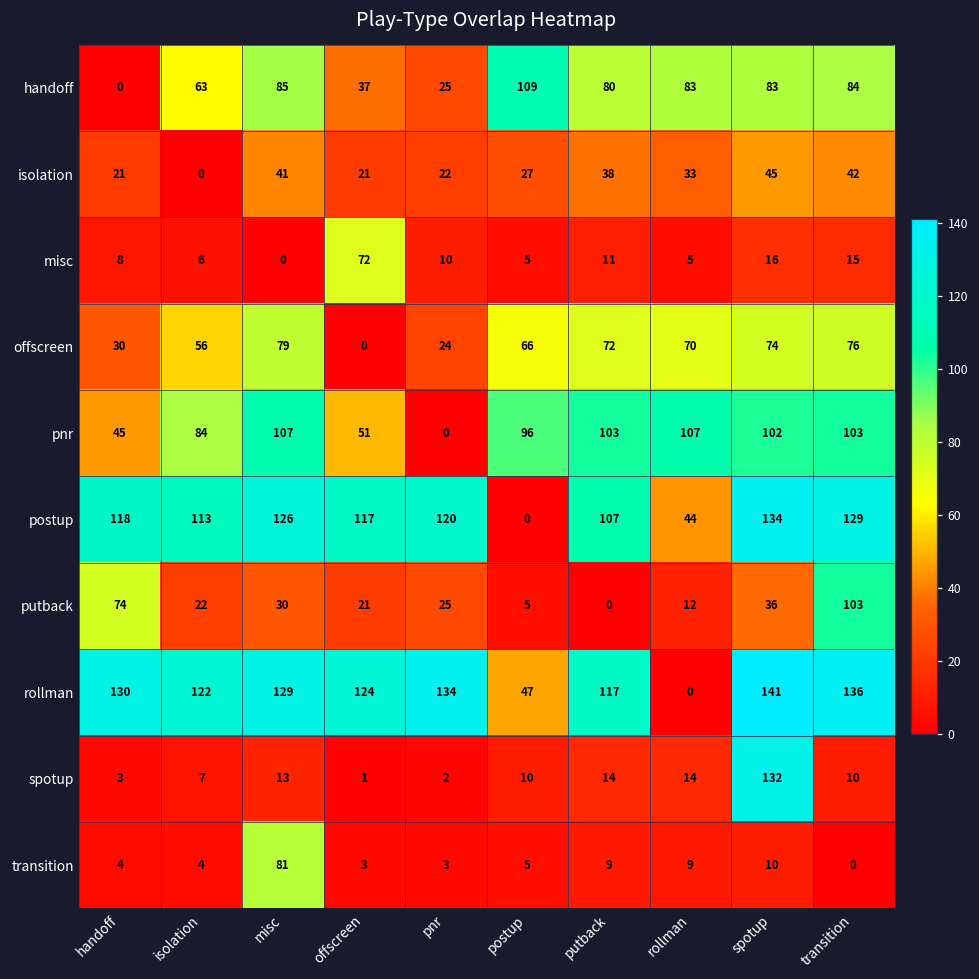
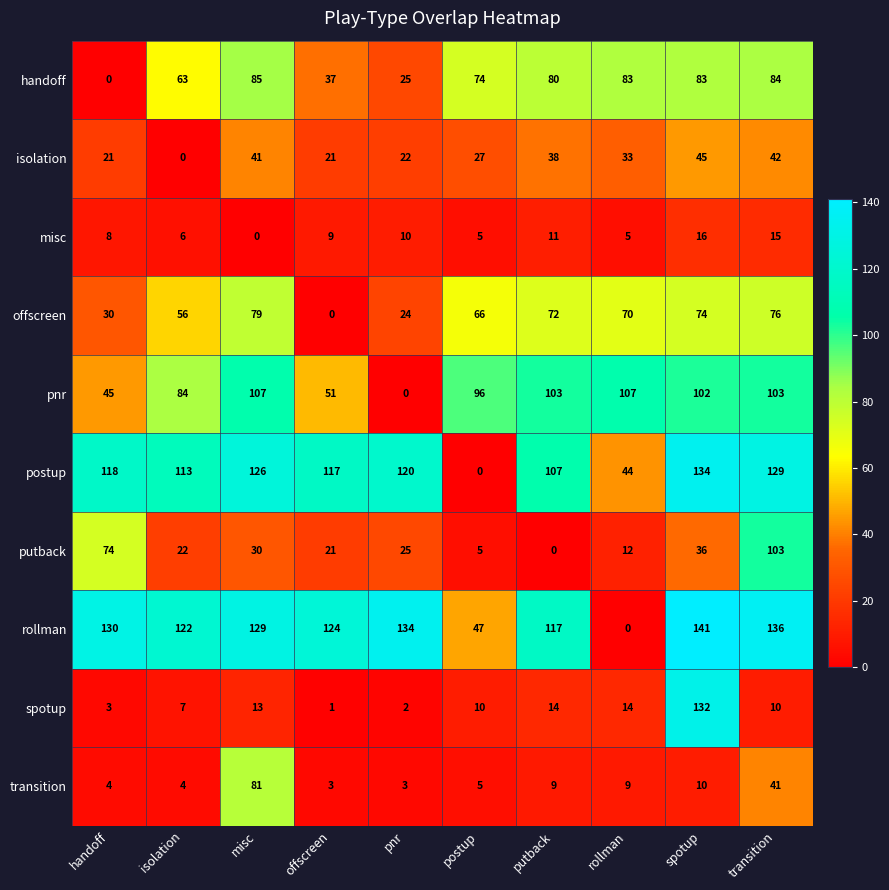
  {
    "handoff": {
      "handoff": 0,
      "isolation": 63,
      "misc": 85,
      "offscreen": 37,
      "pnr": 25,
-     "postup": 109,
+     "postup": 74,
      "putback": 80,
      "rollman": 83,
      "spotup": 83,
      "transition": 84
    },
    "isolation": {
      "handoff": 21,
      "isolation": 0,
      "misc": 41,
      "offscreen": 21,
      "pnr": 22,
      "postup": 27,
      "putback": 38,
      "rollman": 33,
      "spotup": 45,
      "transition": 42
    },
    "misc": {
      "handoff": 8,
      "isolation": 6,
      "misc": 0,
-     "offscreen": 72,
+     "offscreen": 9,
      "pnr": 10,
      "postup": 5,
      "putback": 11,
      "rollman": 5,
      "spotup": 16,
      "transition": 15
    },
    "offscreen": {
      "handoff": 30,
      "isolation": 56,
      "misc": 79,
      "offscreen": 0,
      "pnr": 24,
      "postup": 66,
      "putback": 72,
      "rollman": 70,
      "spotup": 74,
      "transition": 76
    },
    "pnr": {
      "handoff": 45,
      "isolation": 84,
      "misc": 107,
      "offscreen": 51,
      "pnr": 0,
      "postup": 96,
      "putback": 103,
      "rollman": 107,
      "spotup": 102,
      "transition": 103
    },
    "postup": {
      "handoff": 118,
      "isolation": 113,
      "misc": 126,
      "offscreen": 117,
      "pnr": 120,
      "postup": 0,
      "putback": 107,
      "rollman": 44,
      "spotup": 134,
      "transition": 129
    },
    "putback": {
      "handoff": 74,
      "isolation": 22,
      "misc": 30,
      "offscreen": 21,
      "pnr": 25,
      "postup": 5,
      "putback": 0,
      "rollman": 12,
      "spotup": 36,
      "transition": 103
    },
    "rollman": {
      "handoff": 130,
      "isolation": 122,
      "misc": 129,
      "offscreen": 124,
      "pnr": 134,
      "postup": 47,
      "putback": 117,
      "rollman": 0,
      "spotup": 141,
      "transition": 136
    },
    "spotup": {
      "handoff": 3,
      "isolation": 7,
      "misc": 13,
      "offscreen": 1,
      "pnr": 2,
      "postup": 10,
      "putback": 14,
      "rollman": 14,
      "spotup": 132,
      "transition": 10
    },
    "transition": {
      "handoff": 4,
      "isolation": 4,
      "misc": 81,
      "offscreen": 3,
      "pnr": 3,
      "postup": 5,
      "putback": 9,
      "rollman": 9,
      "spotup": 10,
-     "transition": 0
+     "transition": 41
    }
  }
